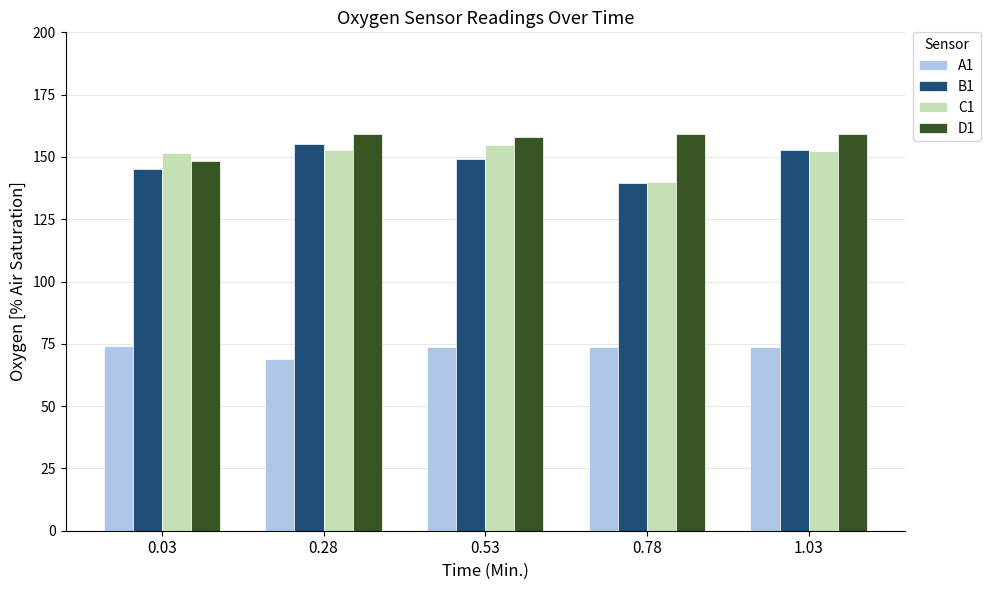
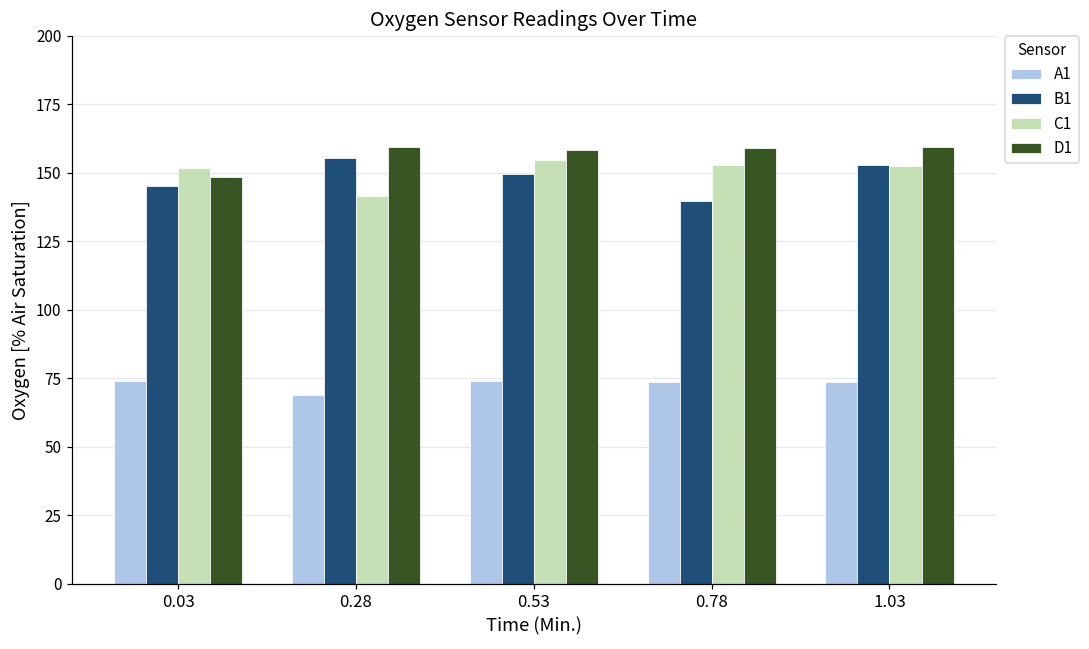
  {
    "A1": {
      "0.03": 74,
      "0.28": 69,
      "0.53": 74,
      "0.78": 74,
      "1.03": 74
    },
    "B1": {
      "0.03": 145,
      "0.28": 155,
      "0.53": 149,
      "0.78": 140,
      "1.03": 153
    },
    "C1": {
      "0.03": 152,
-     "0.28": 153,
+     "0.28": 141,
      "0.53": 155,
-     "0.78": 140,
+     "0.78": 153,
      "1.03": 152
    },
    "D1": {
      "0.03": 148,
      "0.28": 159,
      "0.53": 158,
      "0.78": 159,
      "1.03": 159
    }
  }
